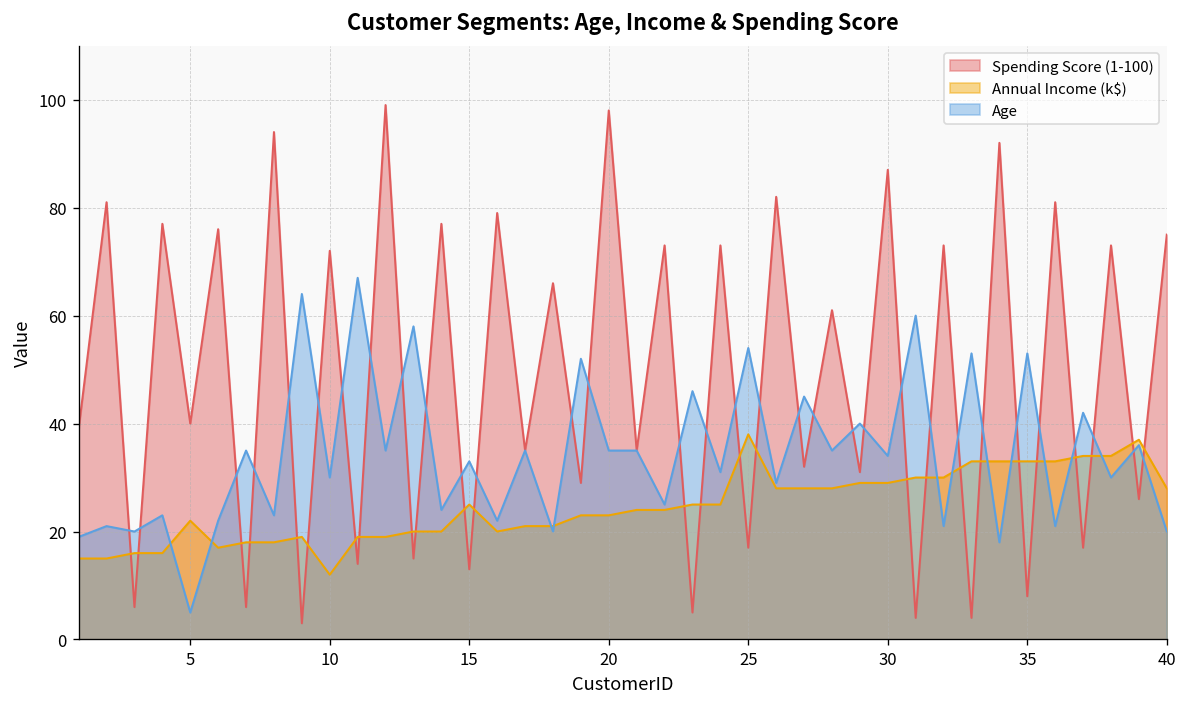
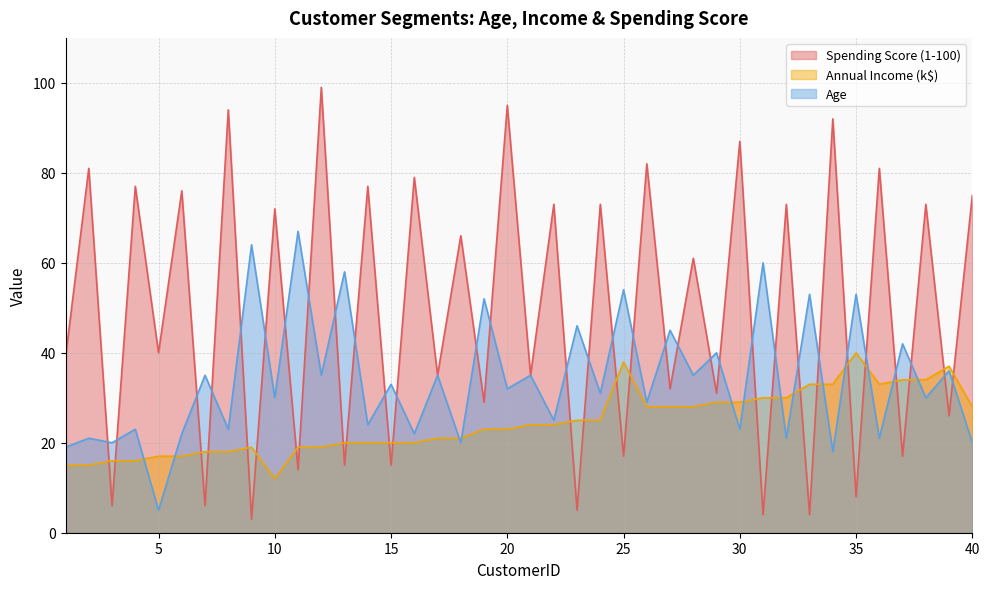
  {
    "Spending Score (1-100)": {
      "5": 40,
      "10": 72,
-     "15": 13,
-     "20": 98,
+     "15": 15,
+     "20": 95,
      "25": 17,
      "30": 87,
      "35": 8,
      "40": 75
    },
    "Annual Income (k$)": {
-     "5": 22,
+     "5": 17,
      "10": 12,
-     "15": 25,
+     "15": 20,
      "20": 23,
      "25": 38,
      "30": 29,
-     "35": 33,
+     "35": 40,
      "40": 28
    },
    "Age": {
      "5": 5,
      "10": 30,
      "15": 33,
-     "20": 35,
+     "20": 32,
      "25": 54,
-     "30": 34,
+     "30": 23,
      "35": 53,
      "40": 20
    }
  }
